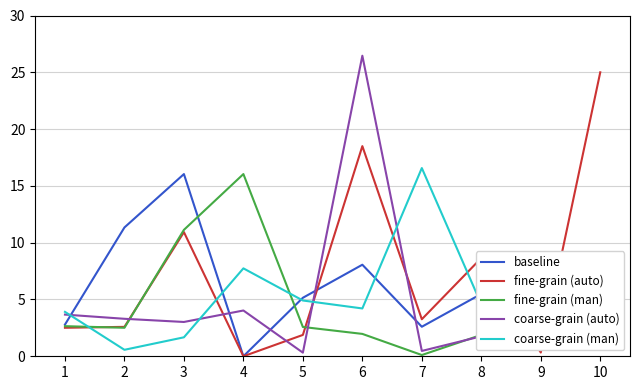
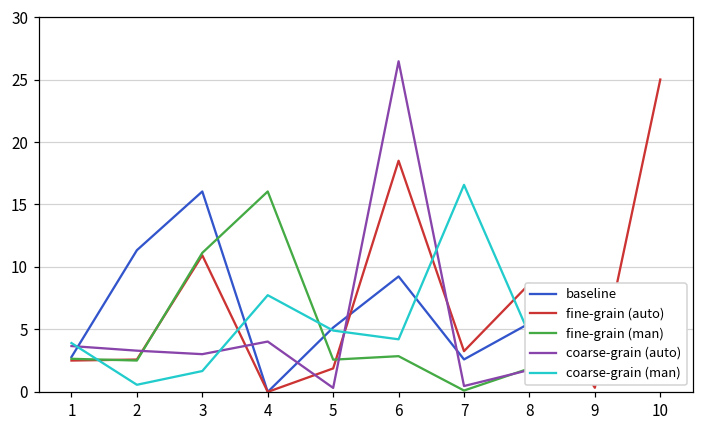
  {
    "baseline": {
      "2": 11.3,
      "3": 16.0,
      "5": 5.2,
-     "6": 8.1,
+     "6": 9.2,
      "7": 2.6
    },
    "fine-grain (auto)": {
      "5": 1.9,
      "6": 18.5,
      "7": 3.3,
      "9": 0.3,
      "10": 25.0
    },
    "fine-grain (man)": {
      "4": 16.0,
      "5": 2.6,
-     "6": 2.0,
+     "6": 2.9,
      "7": 0.1
    },
    "coarse-grain (auto)": {
      "1": 3.7,
      "2": 3.3,
      "3": 3.0,
      "4": 4.0,
      "5": 0.3,
      "6": 26.5,
      "7": 0.5
    },
    "coarse-grain (man)": {
      "1": 3.9,
      "2": 0.6,
      "3": 1.7,
      "4": 7.7,
      "5": 4.9,
      "6": 4.2,
      "7": 16.6
    }
  }
